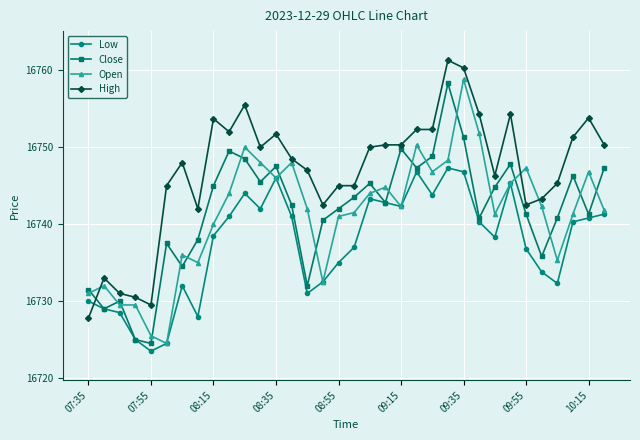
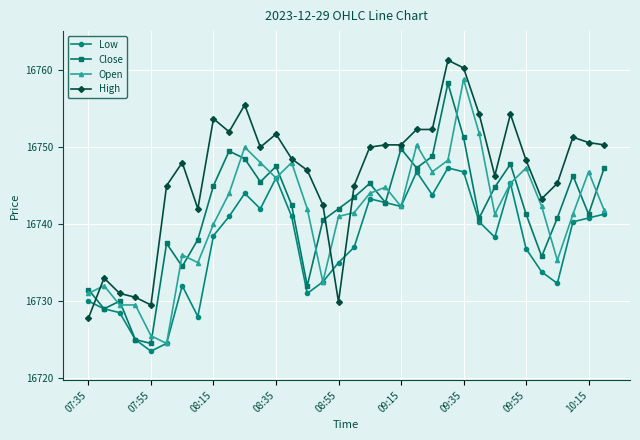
  {
    "High": {
      "07:35": 16728,
      "07:55": 16730,
      "08:15": 16754,
      "08:35": 16752,
-     "08:55": 16745,
+     "08:55": 16730,
      "09:15": 16750,
      "09:35": 16760,
-     "09:55": 16743,
-     "10:15": 16754
+     "09:55": 16748,
+     "10:15": 16751
    }
  }
